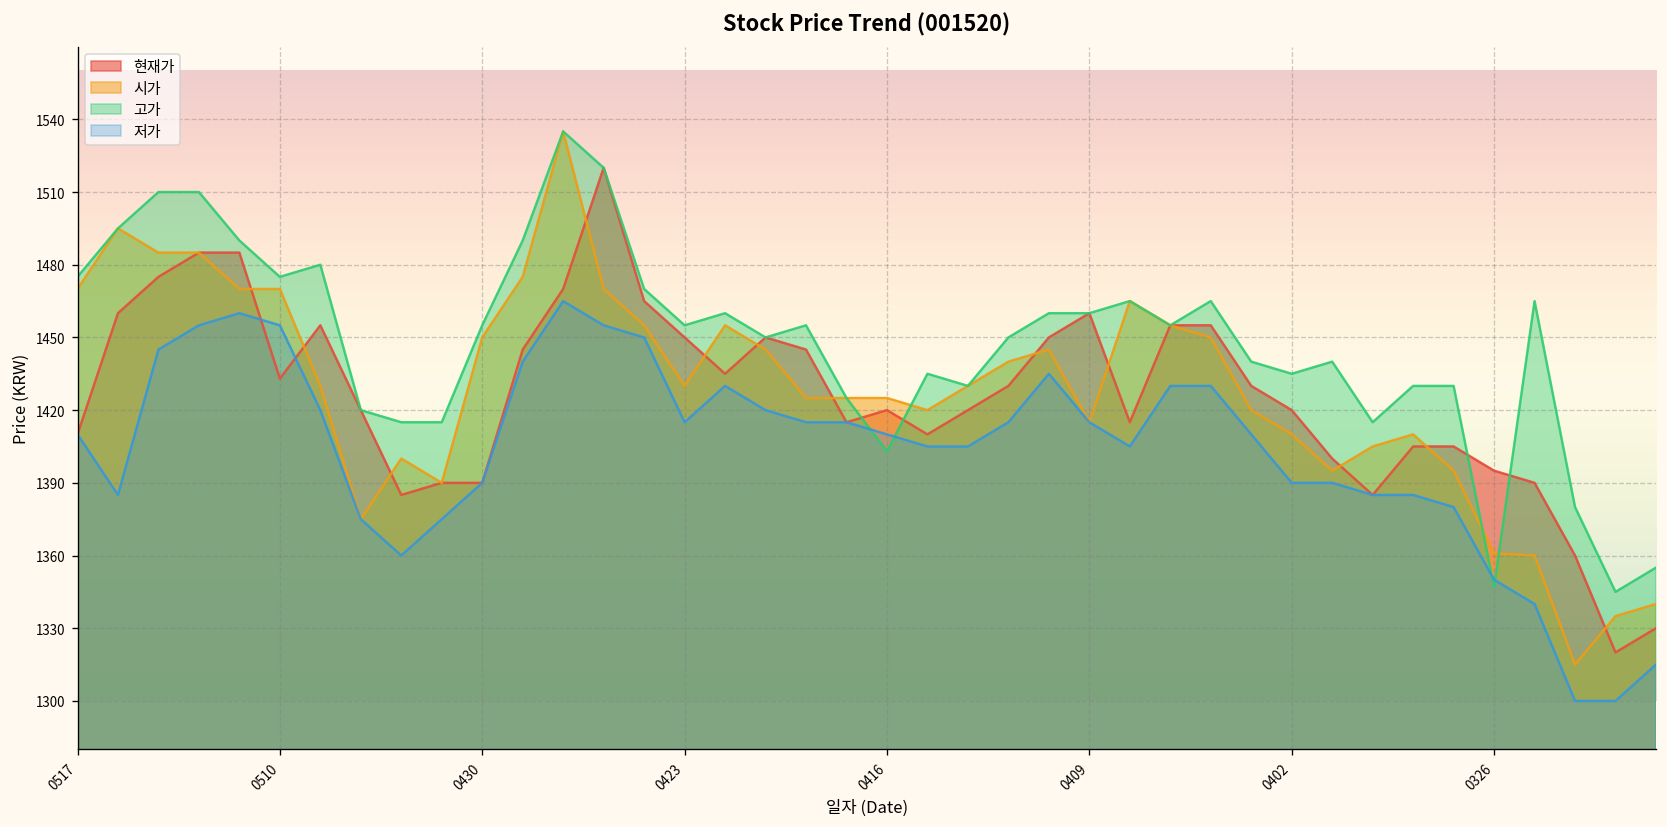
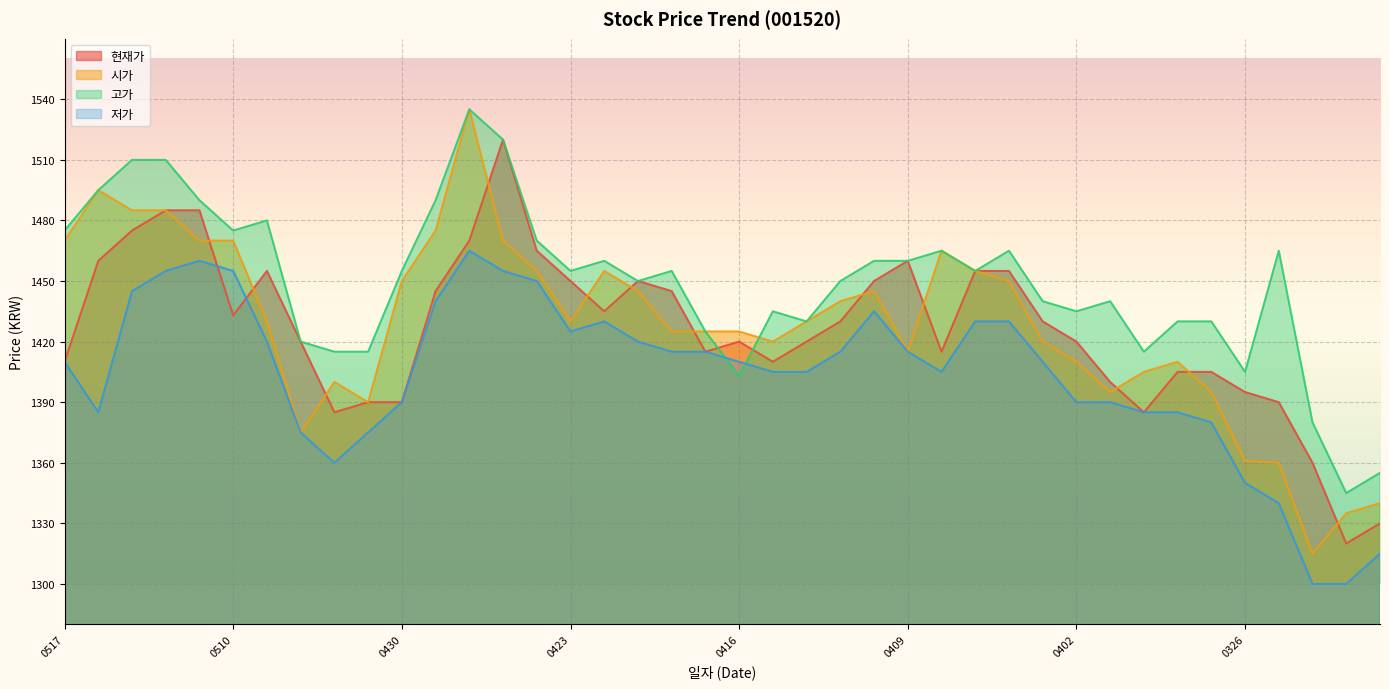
  {
    "현재가": {
      "0510": 1433,
      "0423": 1450,
      "0416": 1420,
      "0402": 1420,
      "0326": 1395
    },
    "시가": {
      "0517": 1470,
      "0510": 1470,
      "0430": 1450,
      "0423": 1430,
      "0416": 1425,
      "0402": 1410,
      "0326": 1361
    },
    "고가": {
      "0517": 1475,
      "0510": 1475,
      "0430": 1455,
      "0423": 1455,
      "0416": 1403,
      "0402": 1435,
-     "0326": 1347
+     "0326": 1405
    },
    "저가": {
      "0510": 1455,
-     "0423": 1415,
+     "0423": 1425,
      "0416": 1410,
      "0402": 1390,
      "0326": 1350
    }
  }
